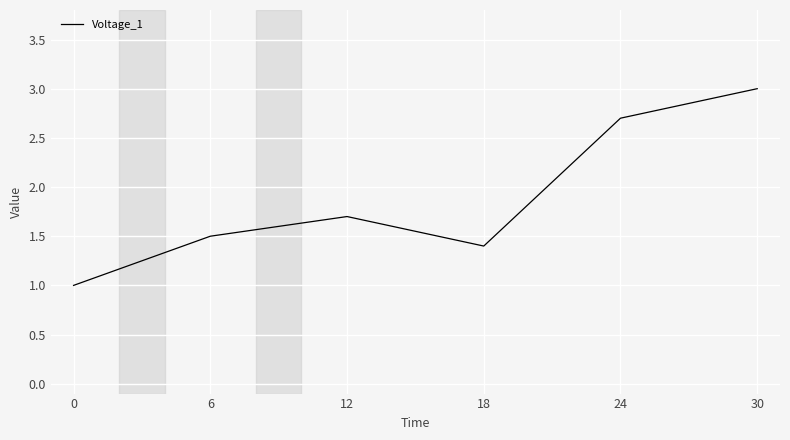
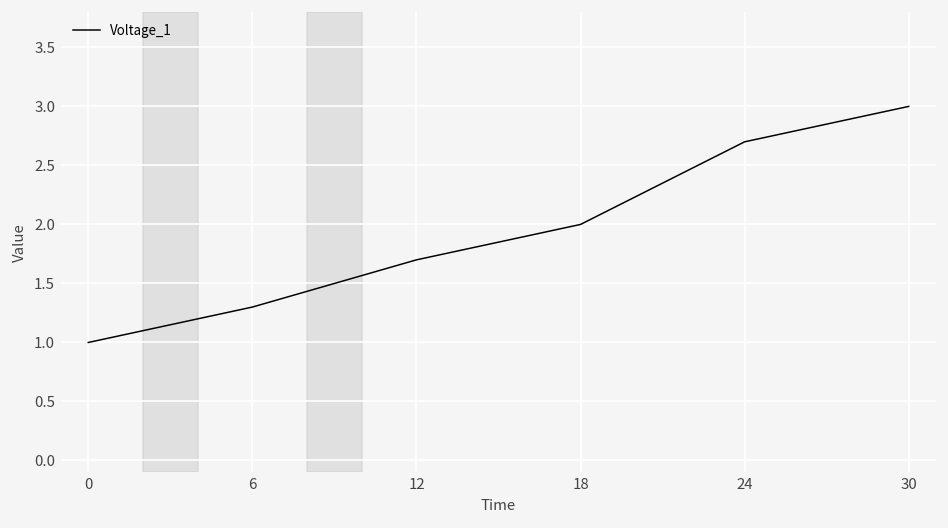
  {
    "0": 1.0,
-   "6": 1.5,
+   "6": 1.3,
    "12": 1.7,
-   "18": 1.4,
+   "18": 2.0,
    "24": 2.7,
    "30": 3.0
  }
